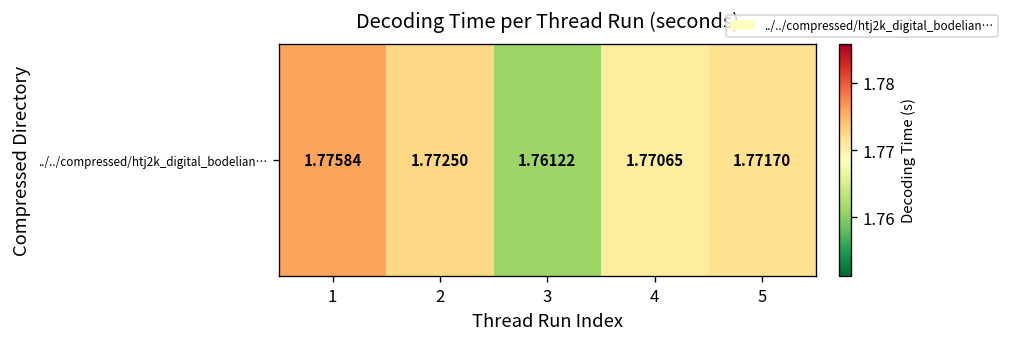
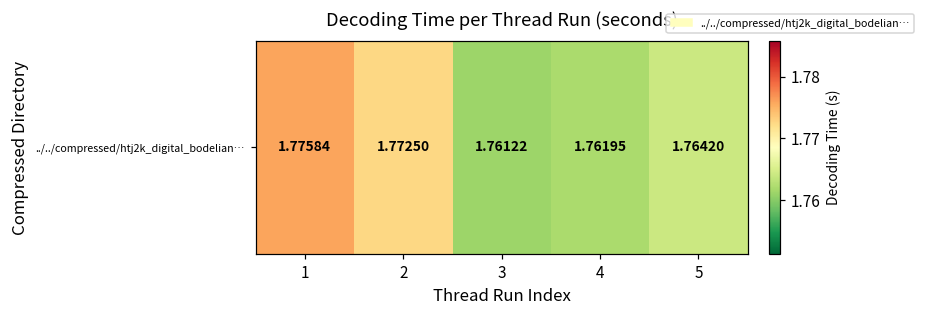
  {
    "../../compressed/htj2k_digital_bodelian…": {
      "1": 1.77584,
      "2": 1.77250,
      "3": 1.76122,
-     "4": 1.77065,
-     "5": 1.77170
+     "4": 1.76195,
+     "5": 1.76420
    }
  }
